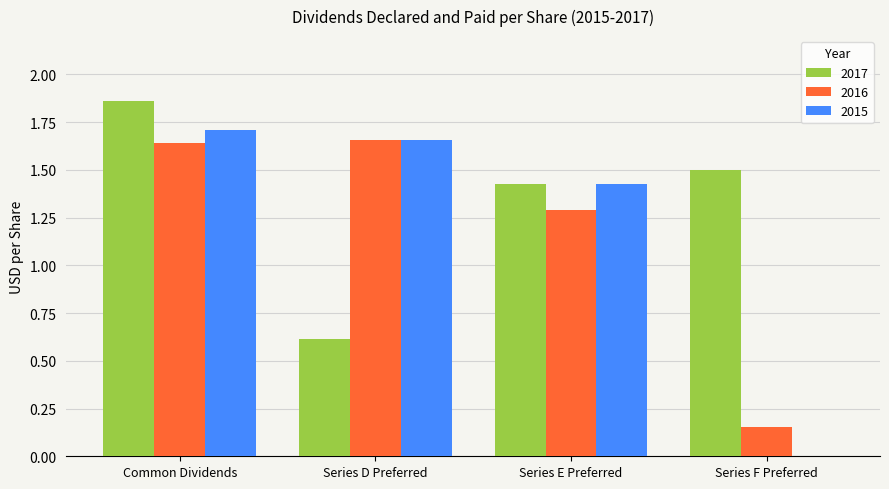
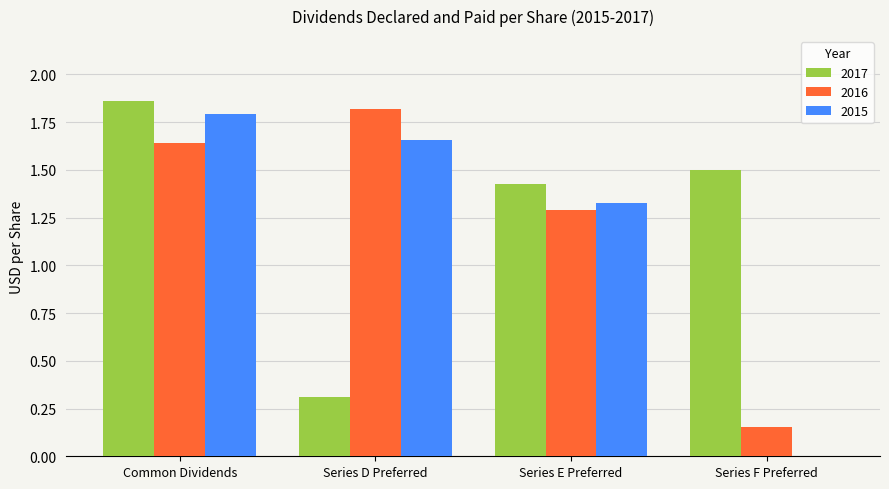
  {
    "2017": {
      "Common Dividends": 1.86,
-     "Series D Preferred": 0.62,
+     "Series D Preferred": 0.31,
      "Series E Preferred": 1.43,
      "Series F Preferred": 1.50
    },
    "2016": {
      "Common Dividends": 1.64,
-     "Series D Preferred": 1.66,
+     "Series D Preferred": 1.82,
      "Series E Preferred": 1.29,
      "Series F Preferred": 0.15
    },
    "2015": {
-     "Common Dividends": 1.71,
+     "Common Dividends": 1.79,
      "Series D Preferred": 1.66,
-     "Series E Preferred": 1.43,
+     "Series E Preferred": 1.33,
      "Series F Preferred": 0.00
    }
  }
